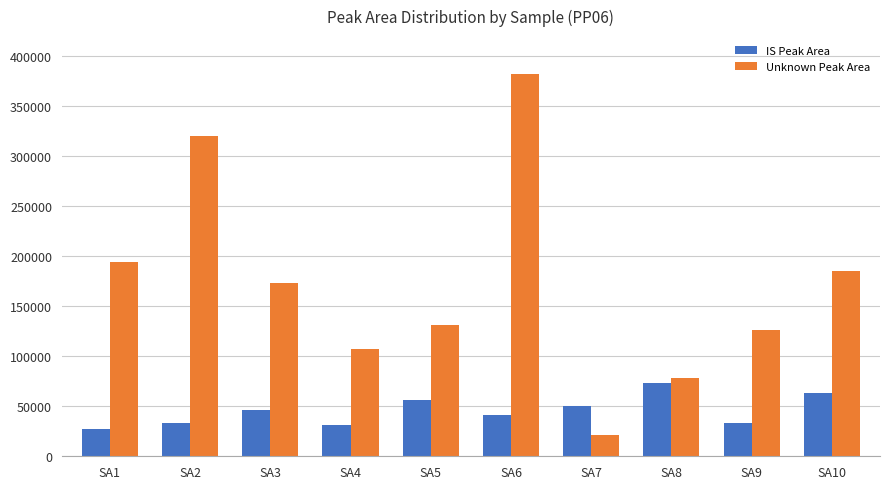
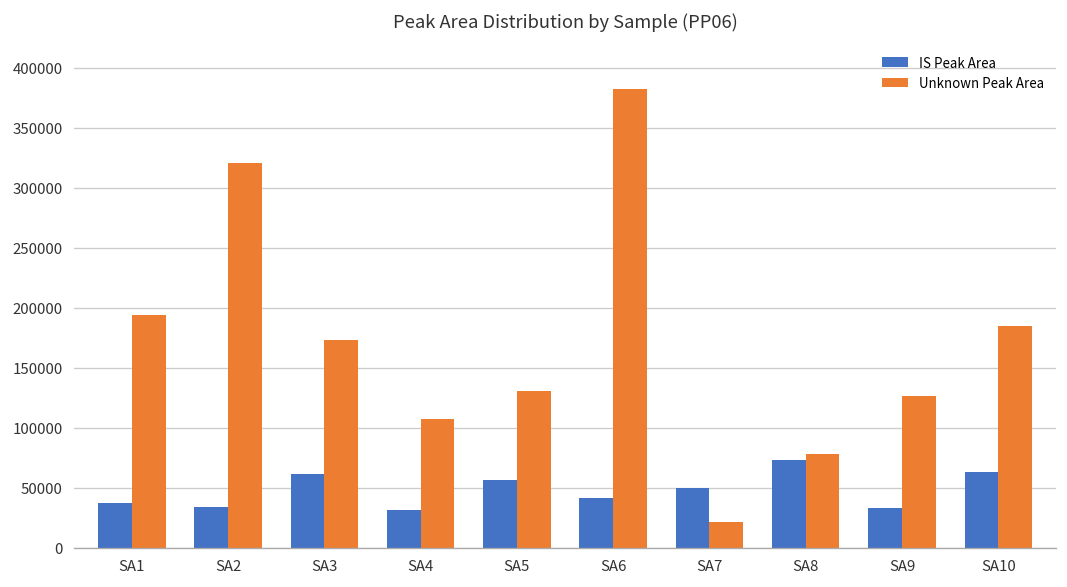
  {
    "IS Peak Area": {
-     "SA1": 27000,
+     "SA1": 37000,
      "SA2": 34000,
-     "SA3": 46000,
+     "SA3": 61000,
      "SA4": 32000,
      "SA5": 56000,
      "SA6": 41000,
      "SA7": 50000,
      "SA8": 73000,
      "SA9": 33000,
      "SA10": 63000
    },
    "Unknown Peak Area": {
      "SA1": 194000,
      "SA2": 320000,
      "SA3": 173000,
      "SA4": 108000,
      "SA5": 131000,
      "SA6": 382000,
      "SA7": 21000,
      "SA8": 78000,
      "SA9": 126000,
      "SA10": 185000
    }
  }
